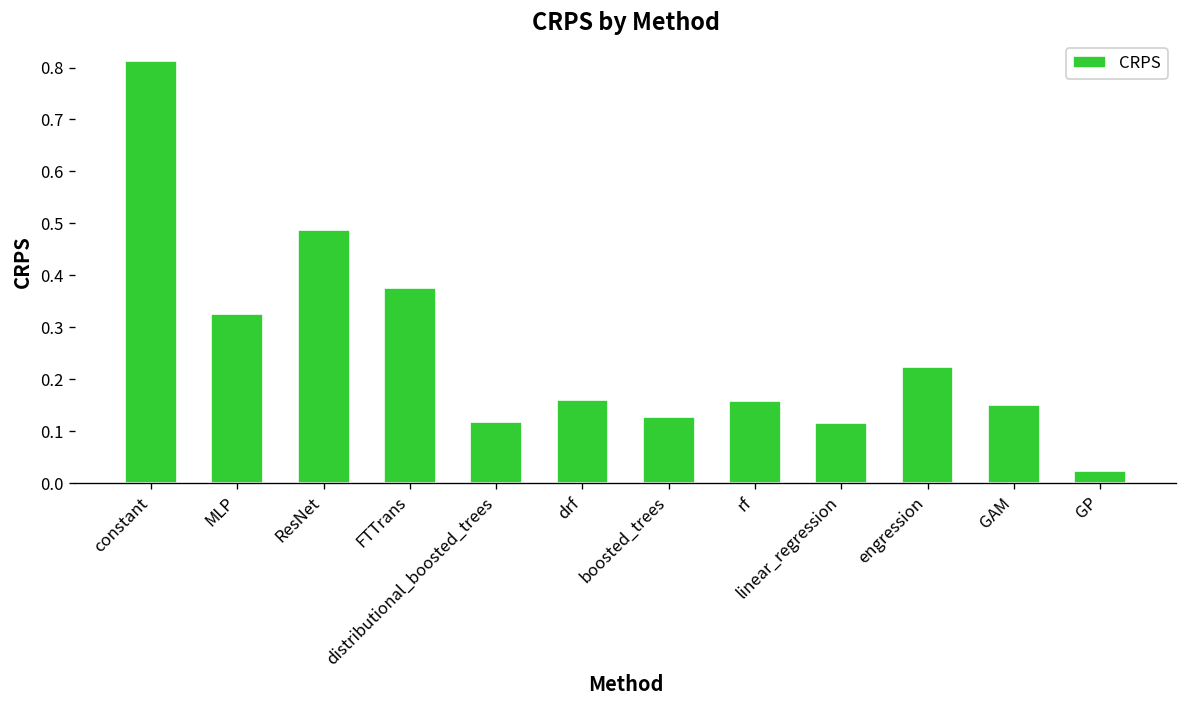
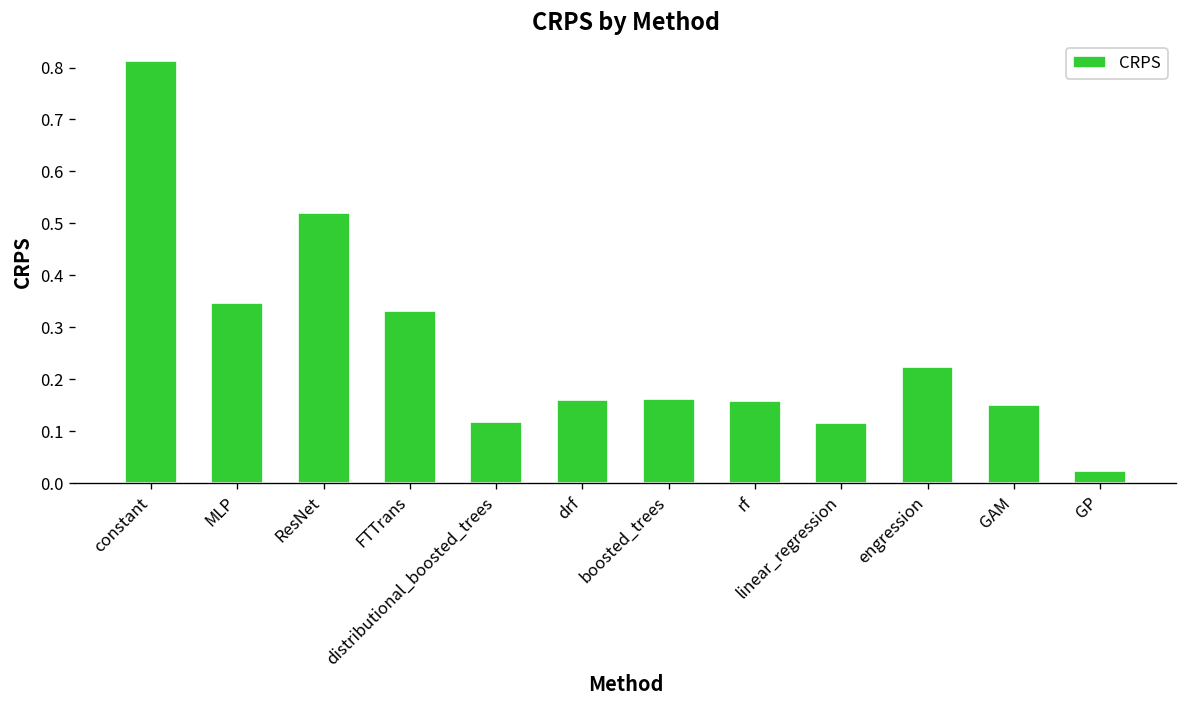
  {
    "constant": 0.81,
-   "MLP": 0.33,
-   "ResNet": 0.49,
-   "FTTrans": 0.38,
+   "MLP": 0.35,
+   "ResNet": 0.52,
+   "FTTrans": 0.33,
    "distributional_boosted_trees": 0.12,
    "drf": 0.16,
-   "boosted_trees": 0.13,
+   "boosted_trees": 0.16,
    "rf": 0.16,
    "linear_regression": 0.12,
    "engression": 0.22,
    "GAM": 0.15,
    "GP": 0.02
  }
